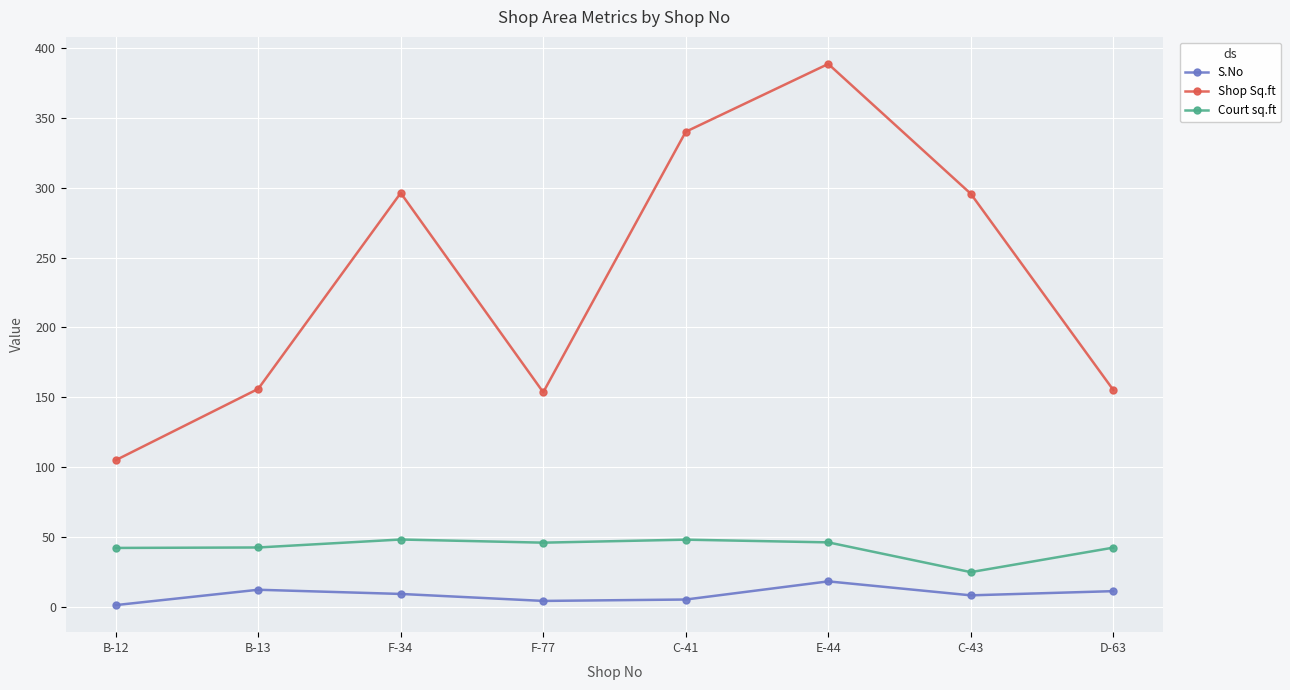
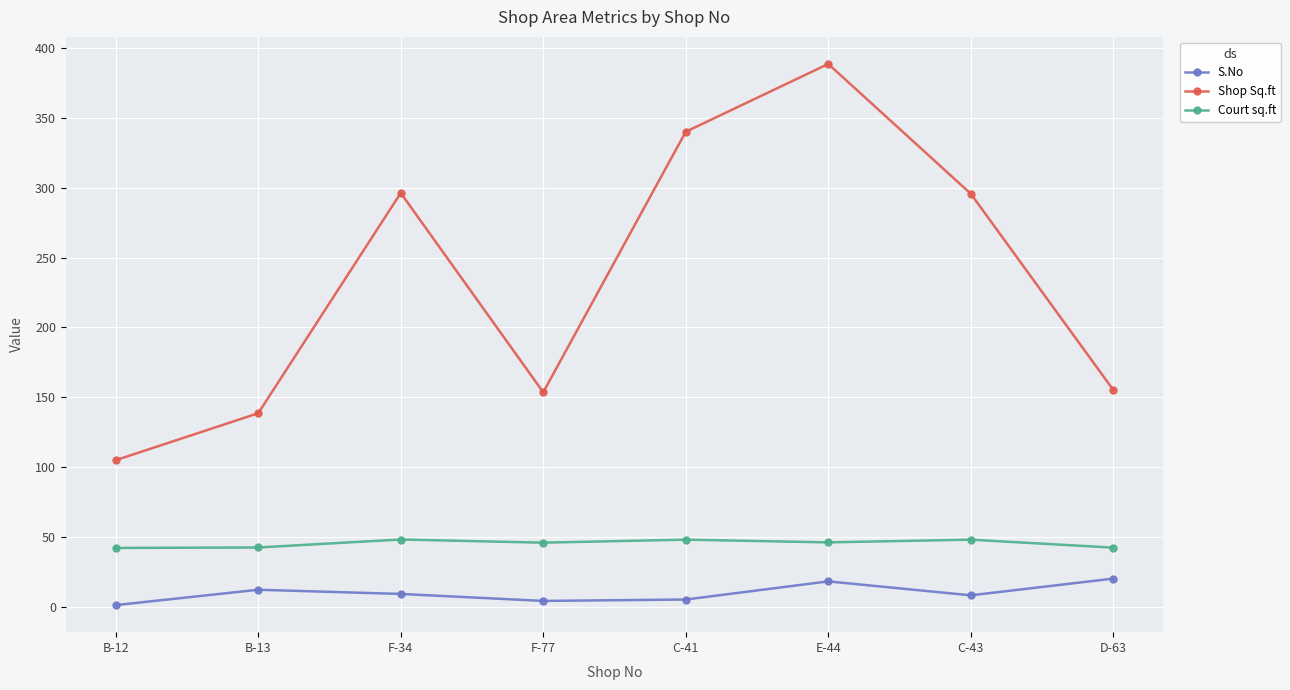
  {
    "S.No": {
      "B-12": 1,
      "B-13": 12,
      "F-34": 9,
      "F-77": 4,
      "C-41": 5,
      "E-44": 18,
      "C-43": 8,
-     "D-63": 11
+     "D-63": 20
    },
    "Shop Sq.ft": {
      "B-12": 105,
-     "B-13": 156,
+     "B-13": 138,
      "F-34": 296,
      "F-77": 153,
      "C-41": 340,
      "E-44": 389,
      "C-43": 296,
      "D-63": 155
    },
    "Court sq.ft": {
      "B-12": 42,
      "B-13": 42,
      "F-34": 48,
      "F-77": 46,
      "C-41": 48,
      "E-44": 46,
-     "C-43": 25,
+     "C-43": 48,
      "D-63": 42
    }
  }
